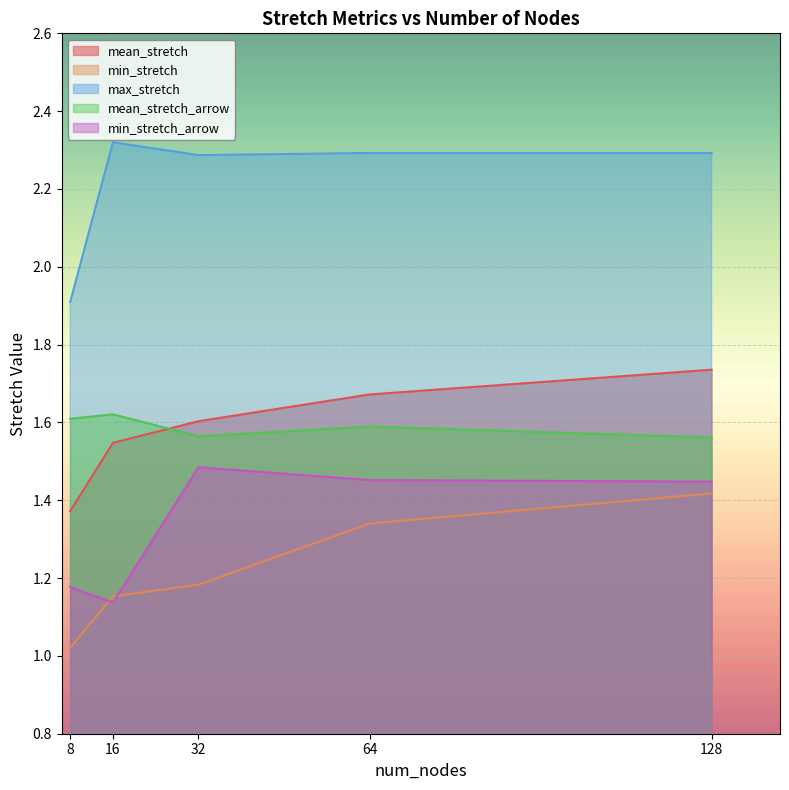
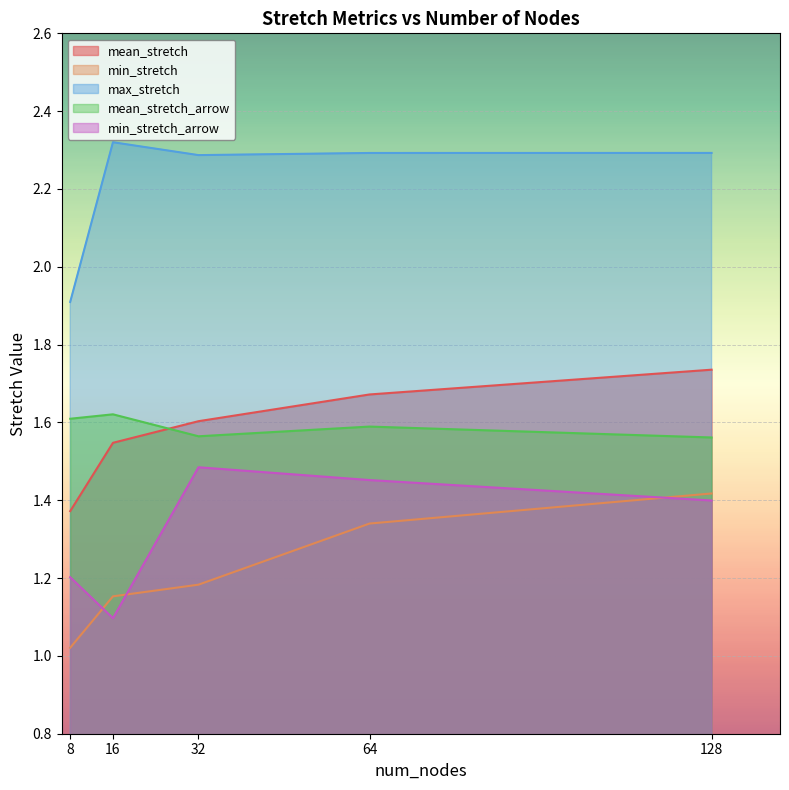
  {
    "max_stretch": {
      "8": 1.91,
      "16": 2.32,
      "32": 2.29,
      "64": 2.29,
      "128": 2.29
    },
    "mean_stretch_arrow": {
      "8": 1.61,
      "16": 1.62,
      "32": 1.56,
      "64": 1.59,
      "128": 1.56
    },
    "min_stretch_arrow": {
-     "8": 1.18,
-     "16": 1.14,
+     "8": 1.20,
+     "16": 1.10,
      "32": 1.48,
      "64": 1.45,
-     "128": 1.45
+     "128": 1.40
    }
  }
